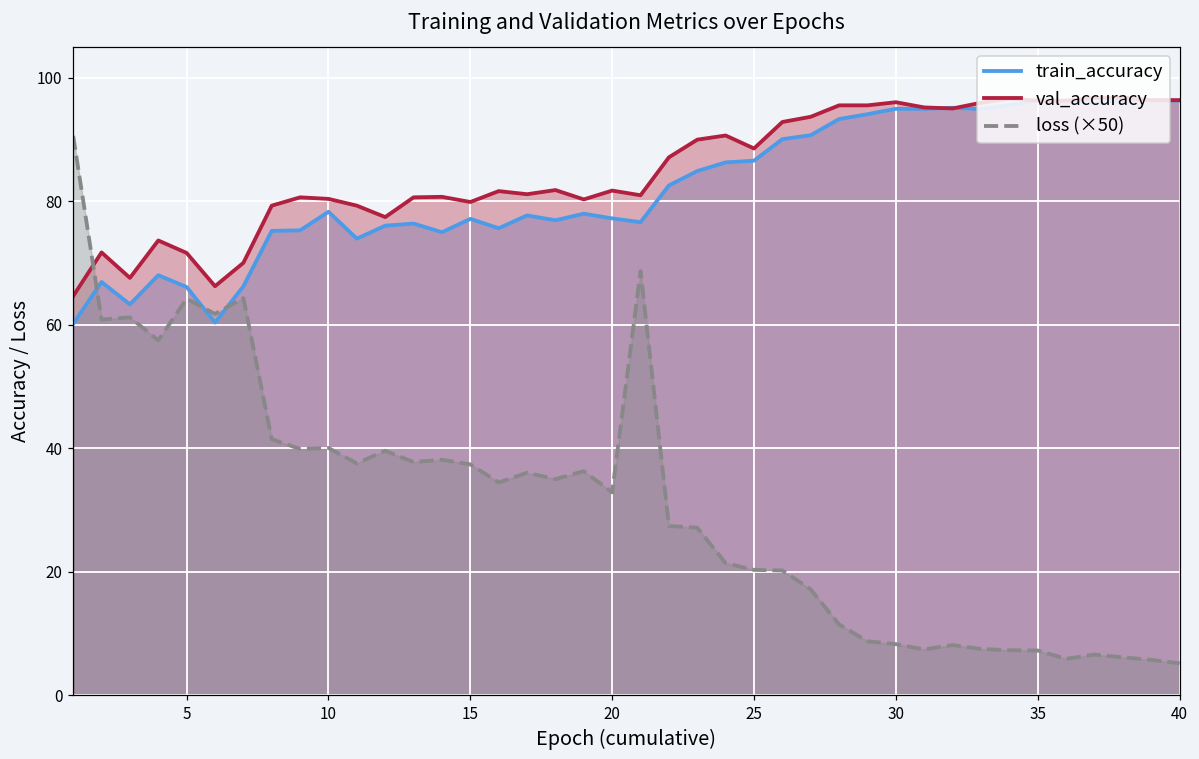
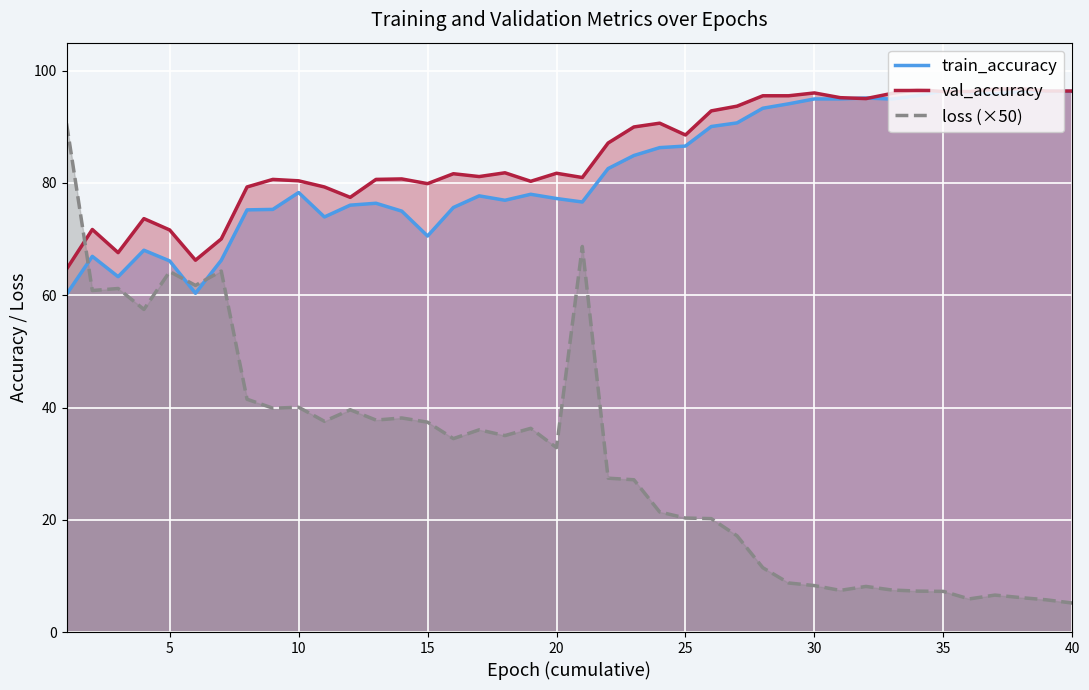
  {
    "train_accuracy": {
      "5": 66,
      "10": 78,
-     "15": 77,
+     "15": 71,
      "20": 77,
      "25": 87,
      "30": 95
    },
    "val_accuracy": {
      "5": 72,
      "10": 80,
      "15": 80,
      "20": 82,
      "25": 89,
      "30": 96
    },
    "loss (×50)": {
      "5": 64,
      "10": 40,
      "15": 37,
      "20": 33,
      "25": 20,
      "30": 8,
      "35": 7,
      "40": 5
    }
  }
